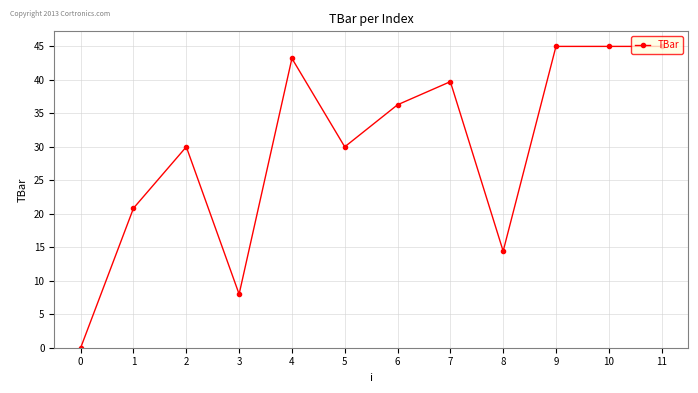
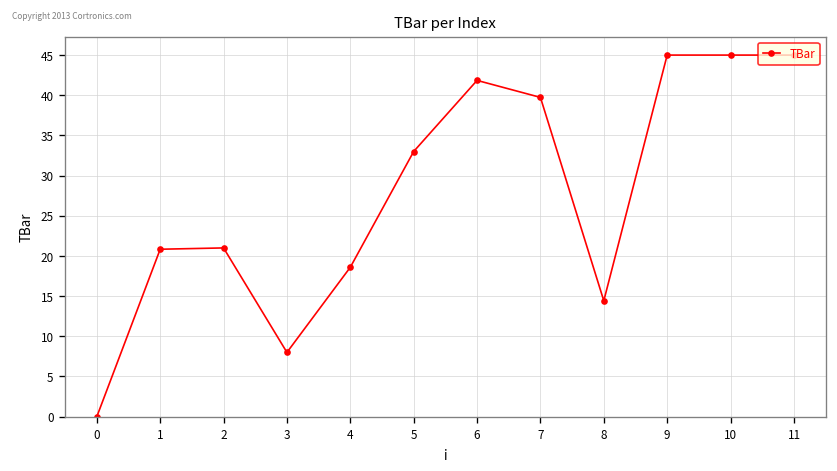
  {
    "0": 0,
    "1": 21,
-   "2": 30,
+   "2": 21,
    "3": 8,
-   "4": 43,
-   "5": 30,
-   "6": 36,
+   "4": 19,
+   "5": 33,
+   "6": 42,
    "7": 40,
    "8": 14,
    "9": 45,
    "10": 45
  }
